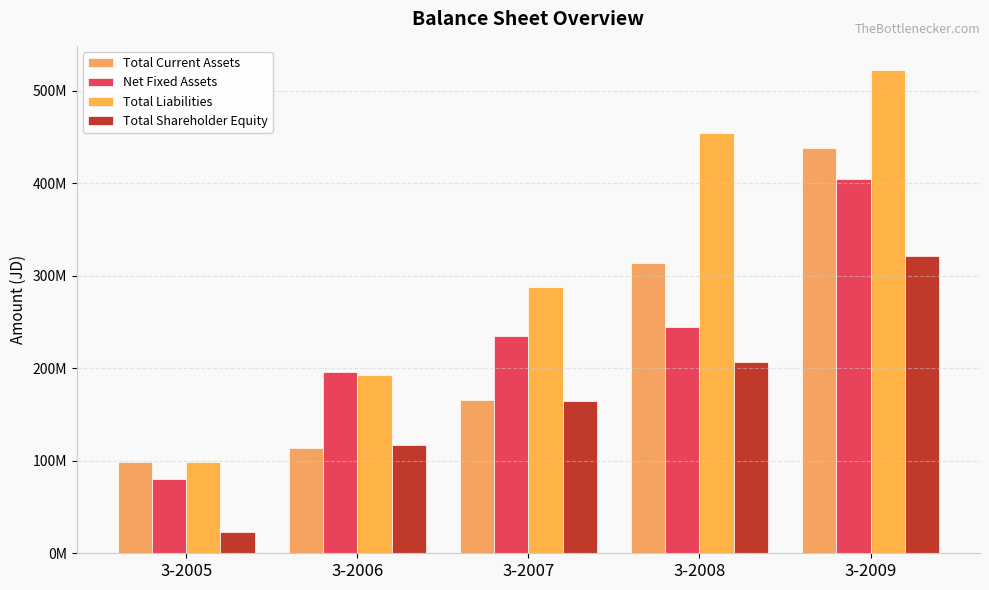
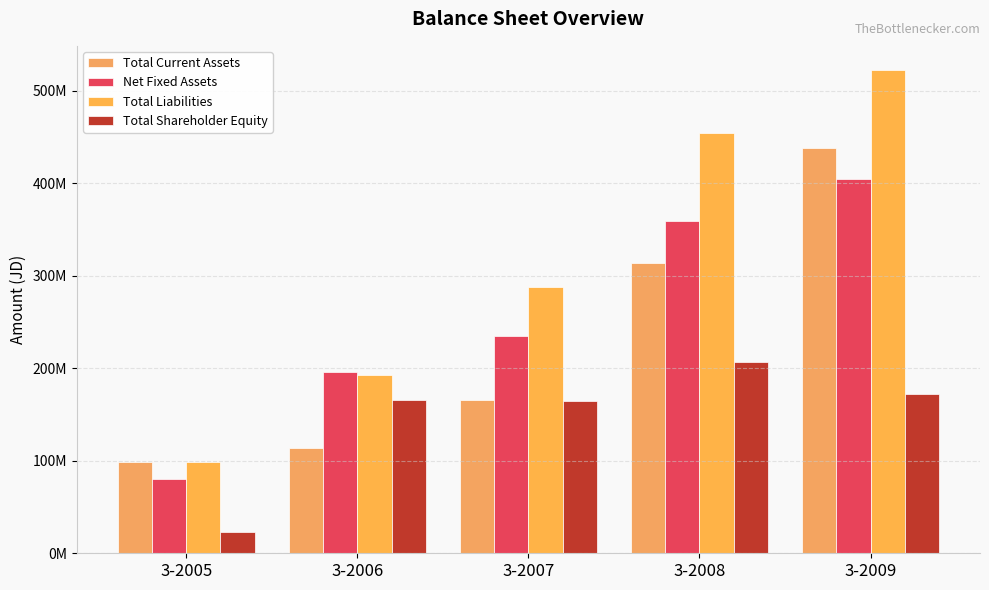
  {
    "Net Fixed Assets": {
      "3-2005": 80000000,
      "3-2006": 200000000,
      "3-2007": 240000000,
-     "3-2008": 240000000,
+     "3-2008": 360000000,
      "3-2009": 400000000
    },
    "Total Shareholder Equity": {
      "3-2005": 20000000,
-     "3-2006": 120000000,
+     "3-2006": 170000000,
      "3-2007": 160000000,
      "3-2008": 210000000,
-     "3-2009": 320000000
+     "3-2009": 170000000
    }
  }
